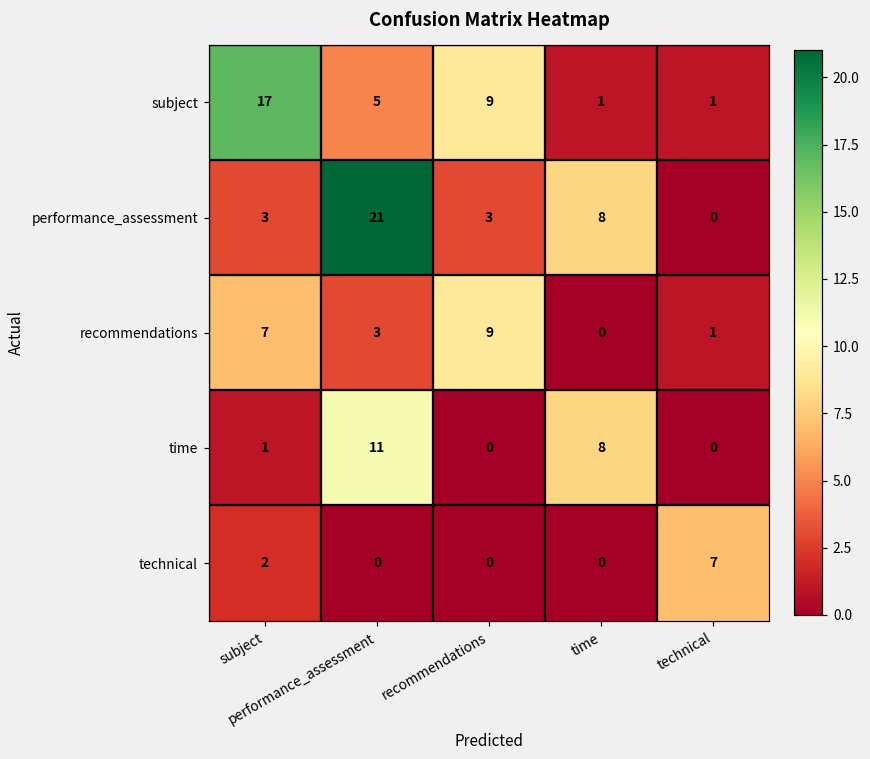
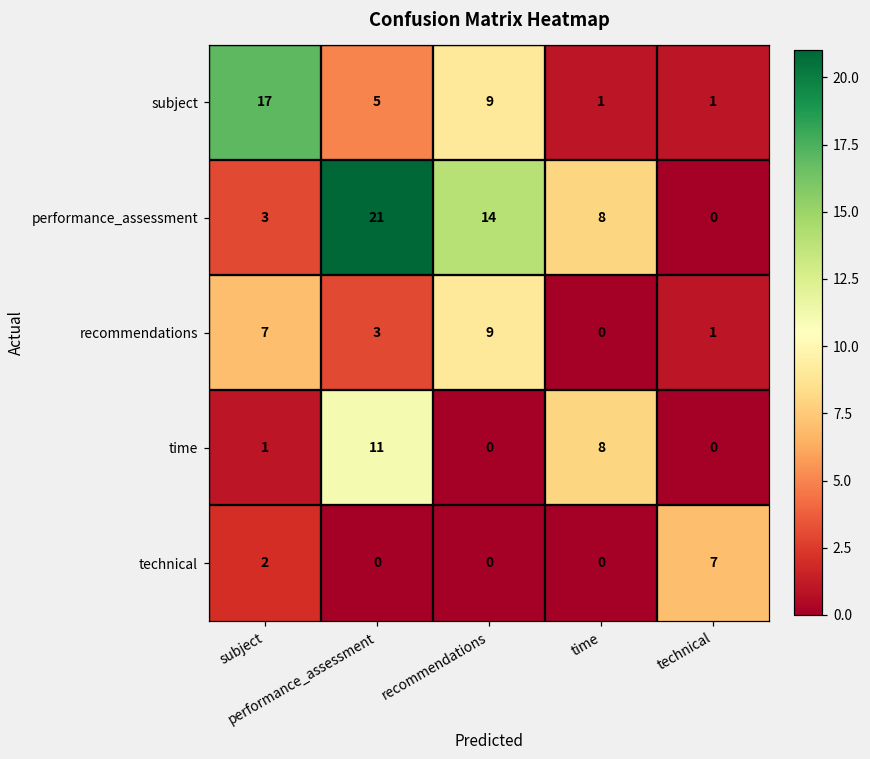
  {
    "subject": {
      "subject": 17,
      "performance_assessment": 5,
      "recommendations": 9,
      "time": 1,
      "technical": 1
    },
    "performance_assessment": {
      "subject": 3,
      "performance_assessment": 21,
-     "recommendations": 3,
+     "recommendations": 14,
      "time": 8,
      "technical": 0
    },
    "recommendations": {
      "subject": 7,
      "performance_assessment": 3,
      "recommendations": 9,
      "time": 0,
      "technical": 1
    },
    "time": {
      "subject": 1,
      "performance_assessment": 11,
      "recommendations": 0,
      "time": 8,
      "technical": 0
    },
    "technical": {
      "subject": 2,
      "performance_assessment": 0,
      "recommendations": 0,
      "time": 0,
      "technical": 7
    }
  }
